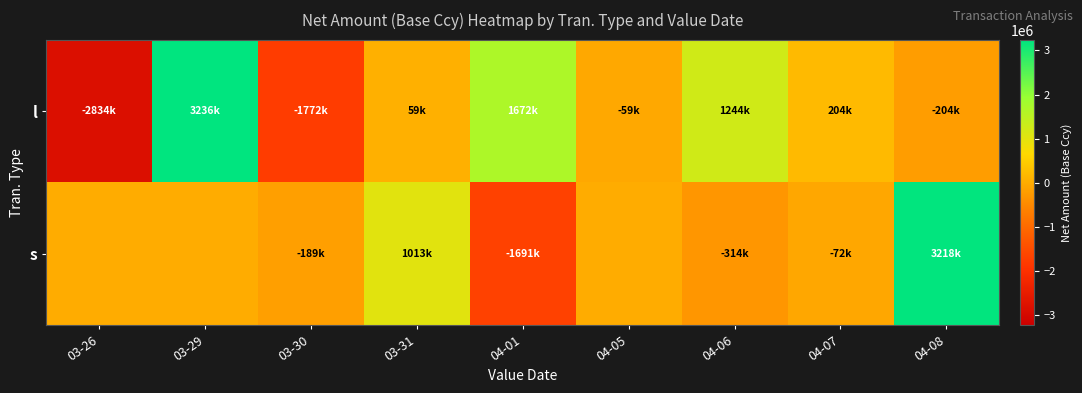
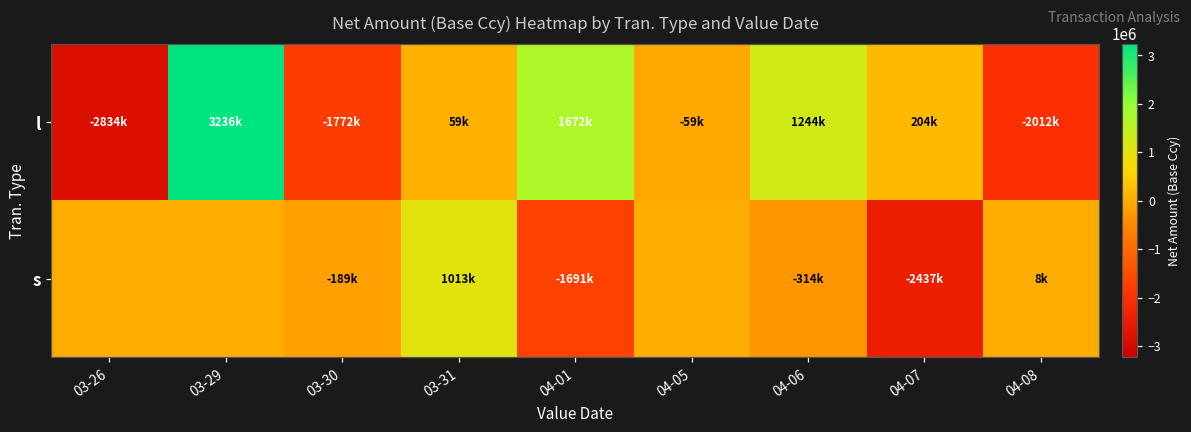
  {
    "l": {
      "03-26": "-2834k",
      "03-29": "3236k",
      "03-30": "-1772k",
      "03-31": "59k",
      "04-01": "1672k",
      "04-05": "-59k",
      "04-06": "1244k",
      "04-07": "204k",
-     "04-08": "-204k"
+     "04-08": "-2012k"
    },
    "s": {
      "03-30": "-189k",
      "03-31": "1013k",
      "04-01": "-1691k",
      "04-06": "-314k",
-     "04-07": "-72k",
-     "04-08": "3218k"
+     "04-07": "-2437k",
+     "04-08": "8k"
    }
  }
